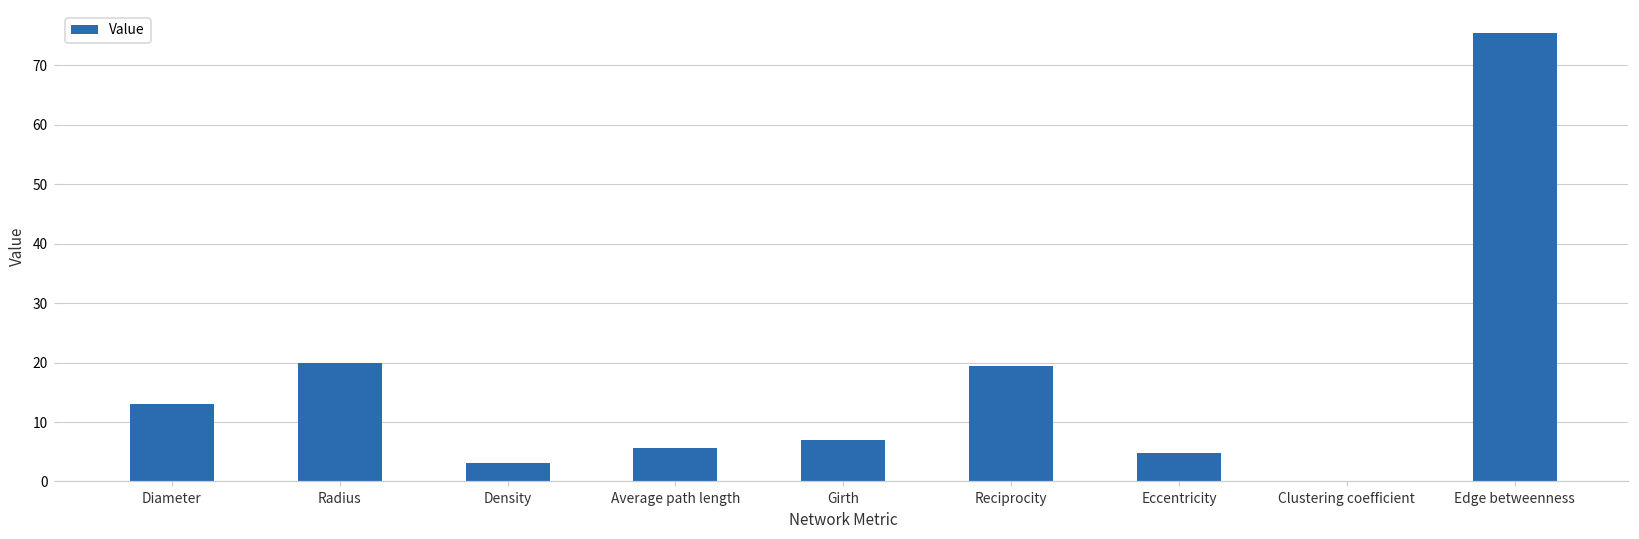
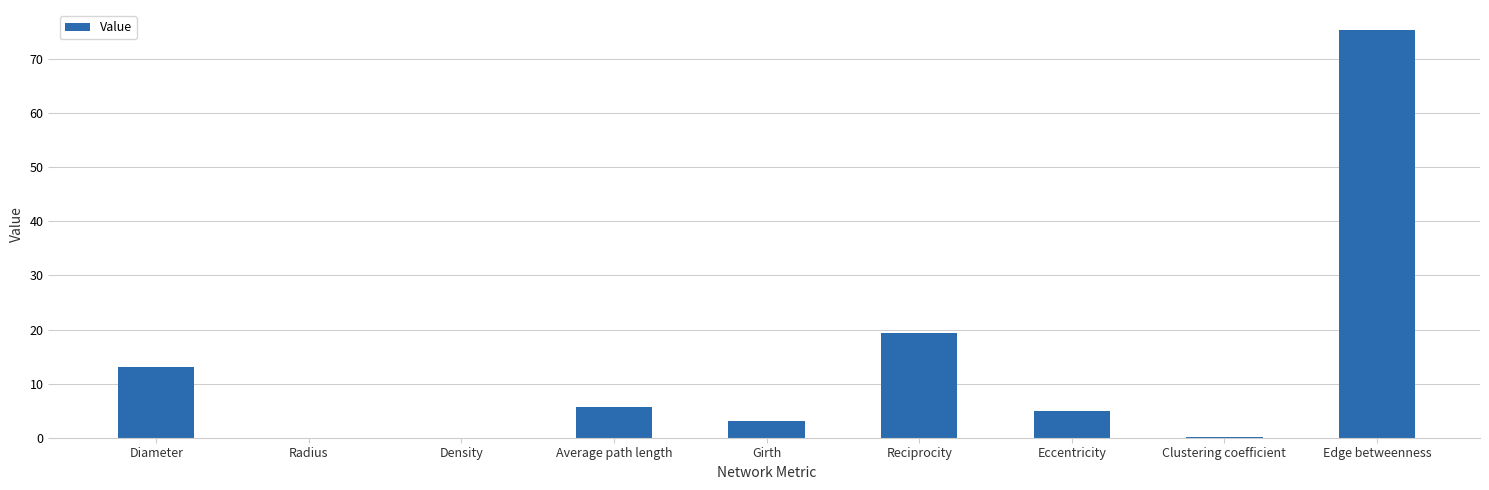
  {
    "Diameter": 13,
-   "Radius": 20,
-   "Density": 3,
+   "Radius": 0,
+   "Density": 0,
    "Average path length": 6,
-   "Girth": 7,
+   "Girth": 3,
    "Reciprocity": 19,
    "Eccentricity": 5,
    "Edge betweenness": 75
  }
